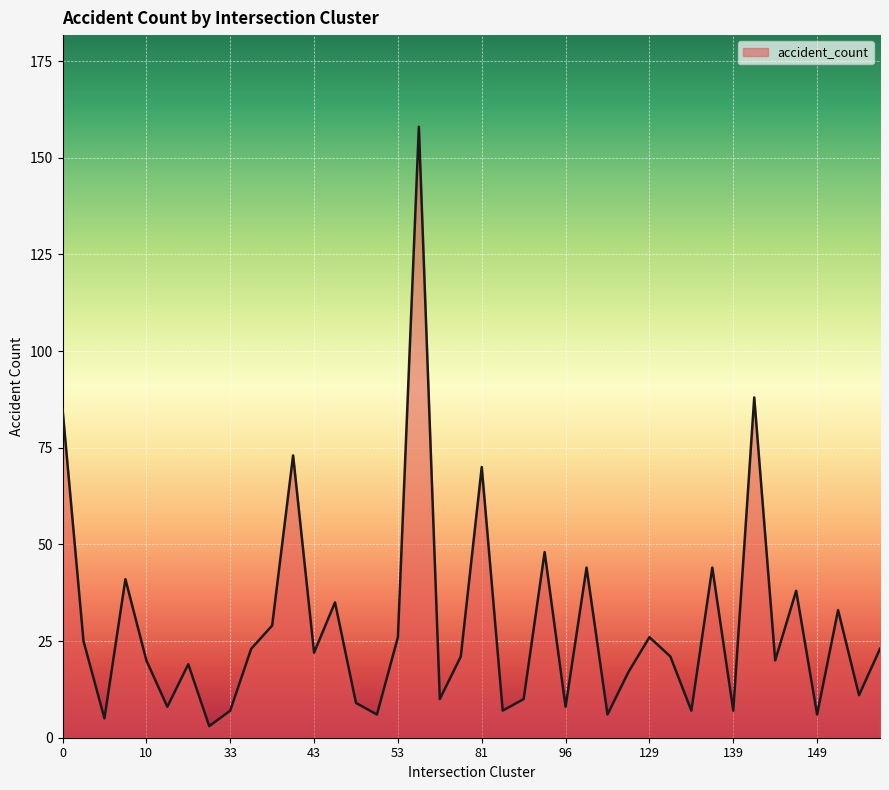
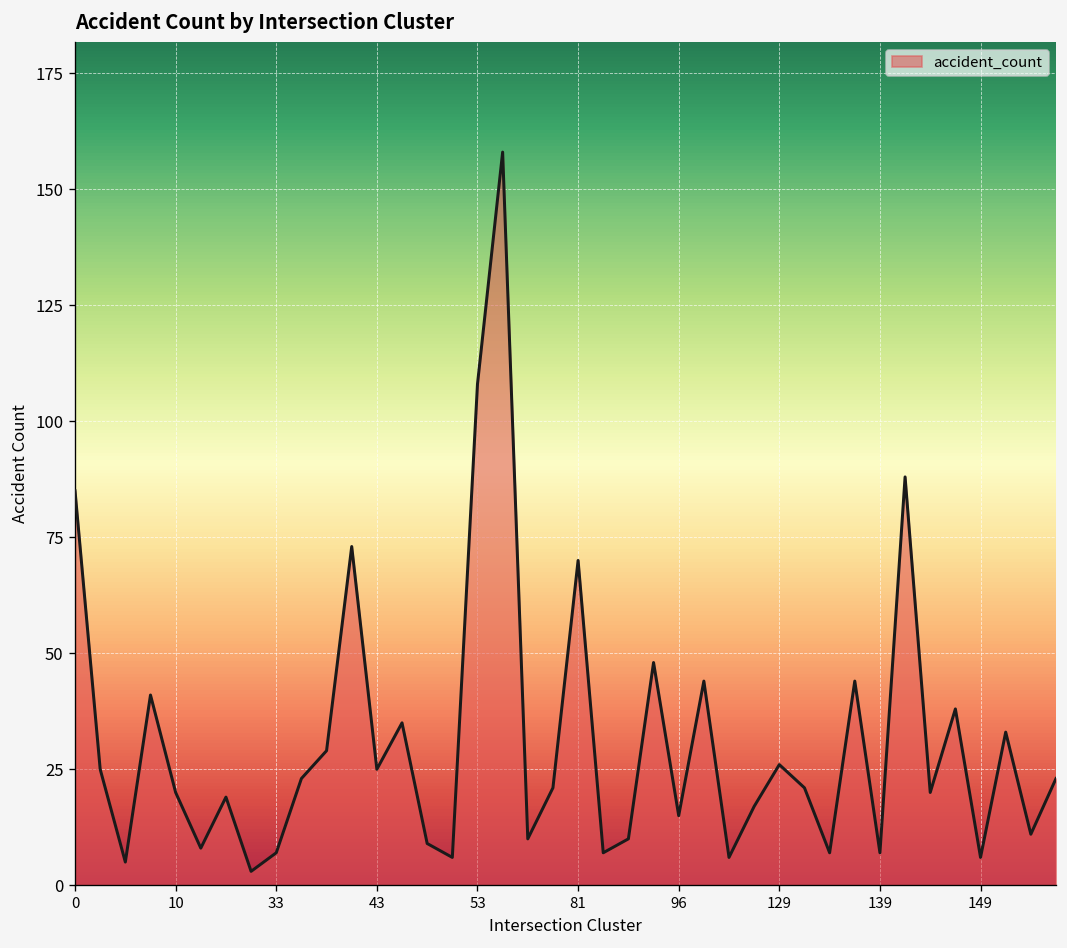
  {
    "0": 85,
-   "43": 22,
-   "53": 26,
+   "43": 25,
+   "53": 108,
    "81": 70,
-   "96": 8,
+   "96": 15,
    "129": 26,
    "139": 7,
    "149": 6
  }
